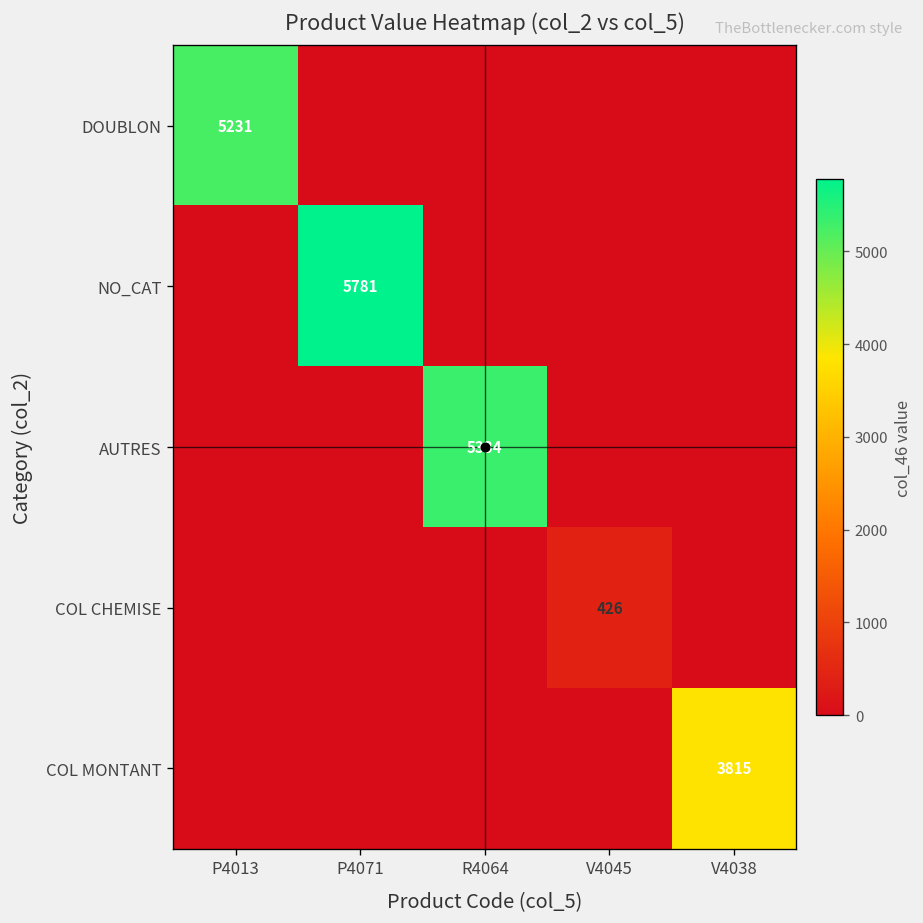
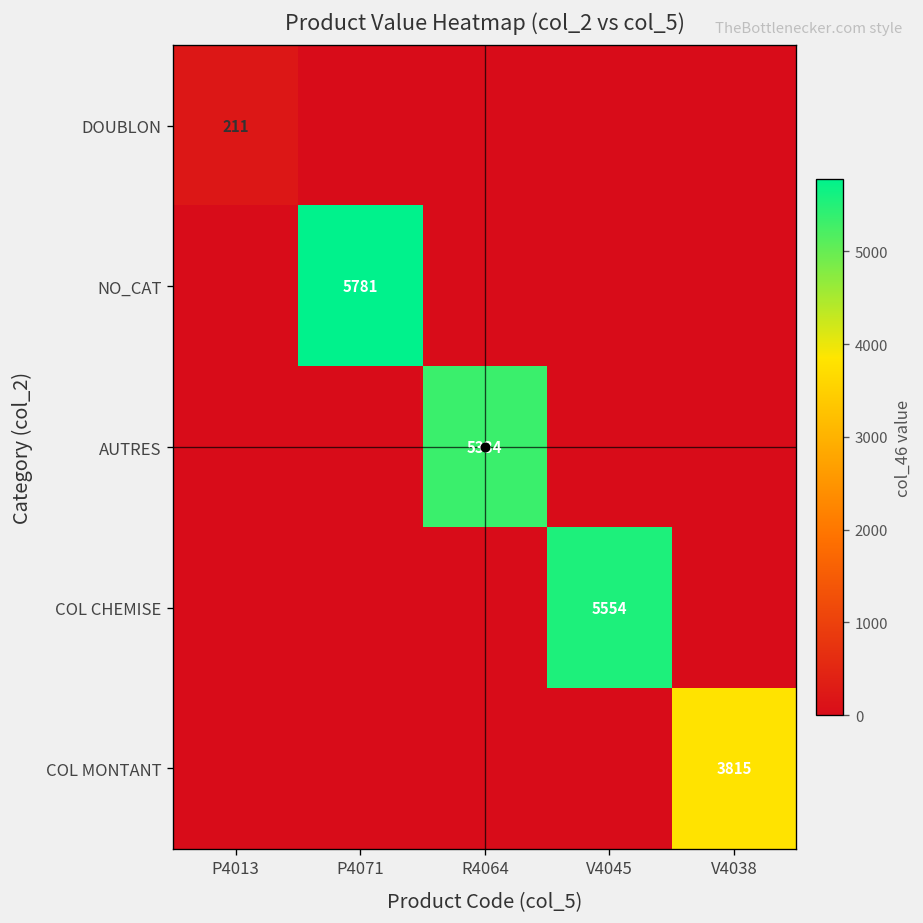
  {
    "DOUBLON": {
-     "P4013": 5231
+     "P4013": 211
    },
    "NO_CAT": {
      "P4071": 5781
    },
    "COL CHEMISE": {
-     "V4045": 426
+     "V4045": 5554
    },
    "COL MONTANT": {
      "V4038": 3815
    }
  }
